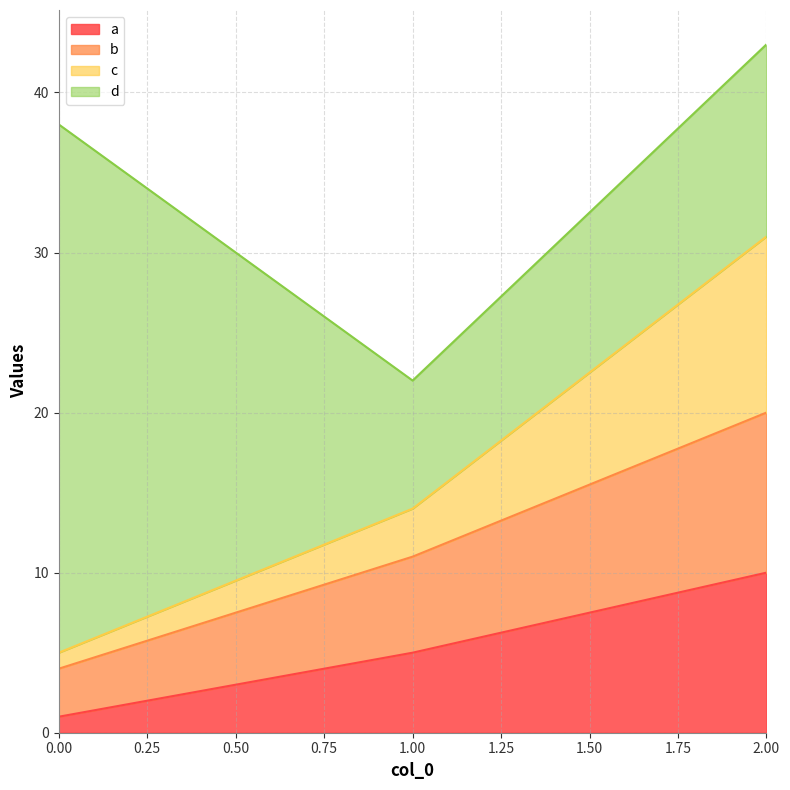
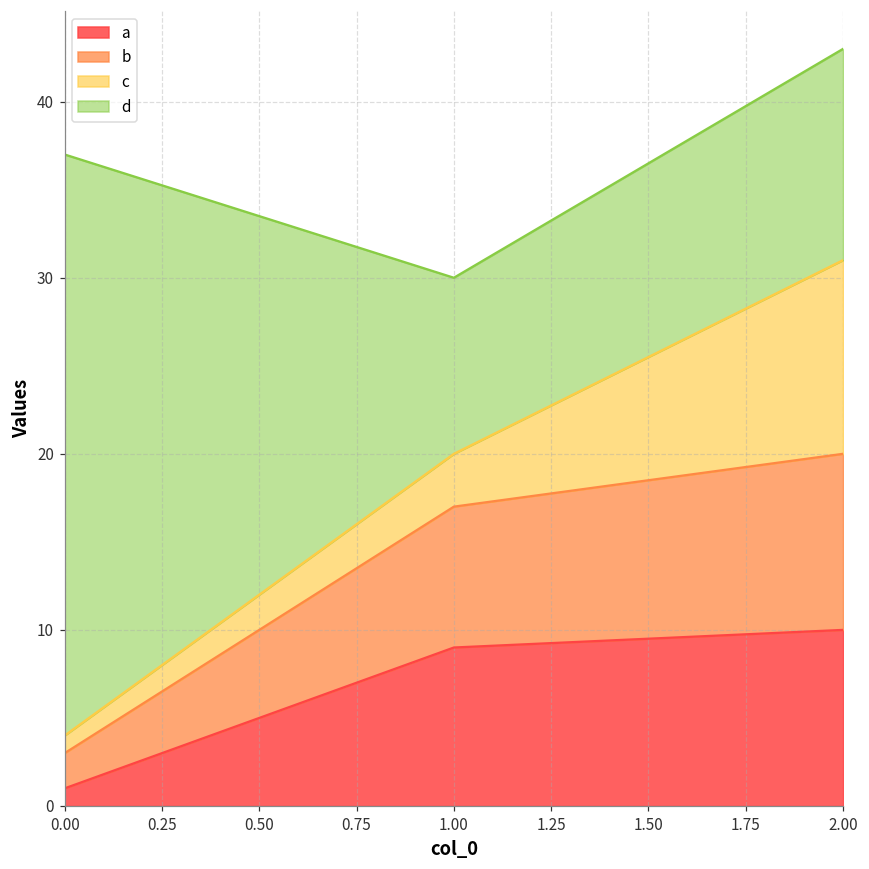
  {
    "a": {
      "0.00": 1,
-     "1.00": 5,
+     "1.00": 9,
      "2.00": 10
    },
    "b": {
-     "0.00": 3,
-     "1.00": 6,
+     "0.00": 2,
+     "1.00": 8,
      "2.00": 10
    },
    "c": {
      "0.00": 1,
      "1.00": 3,
      "2.00": 11
    },
    "d": {
      "0.00": 33,
-     "1.00": 8,
+     "1.00": 10,
      "2.00": 12
    }
  }
